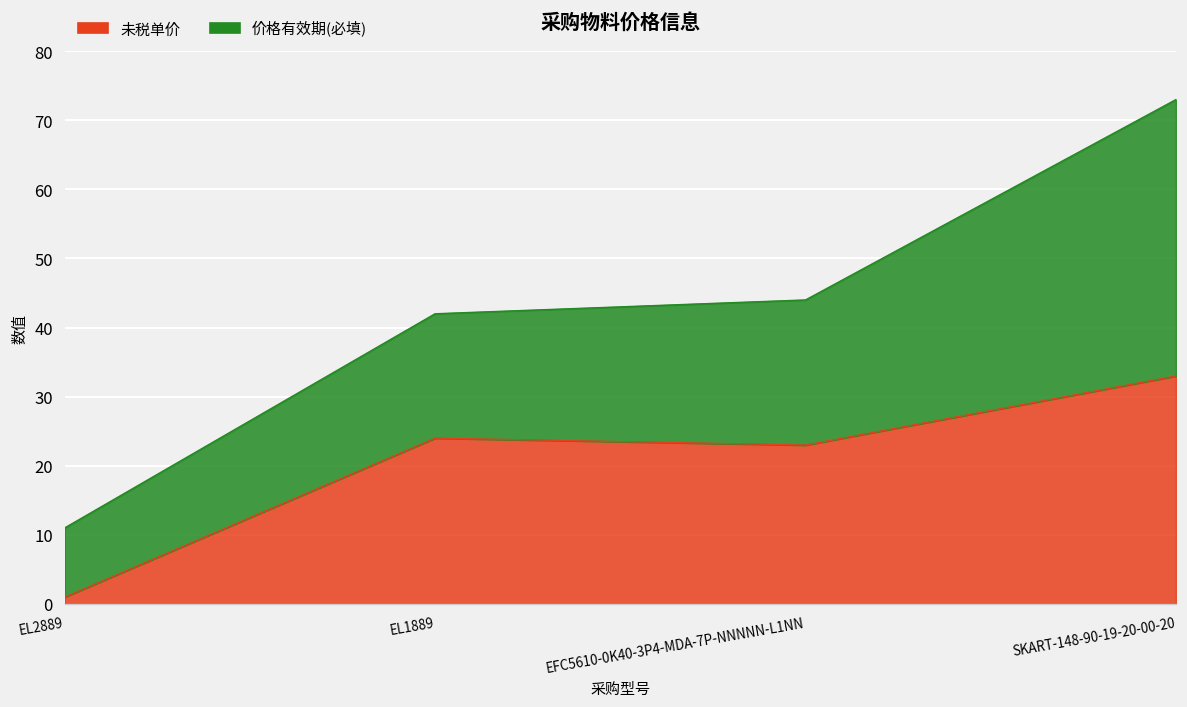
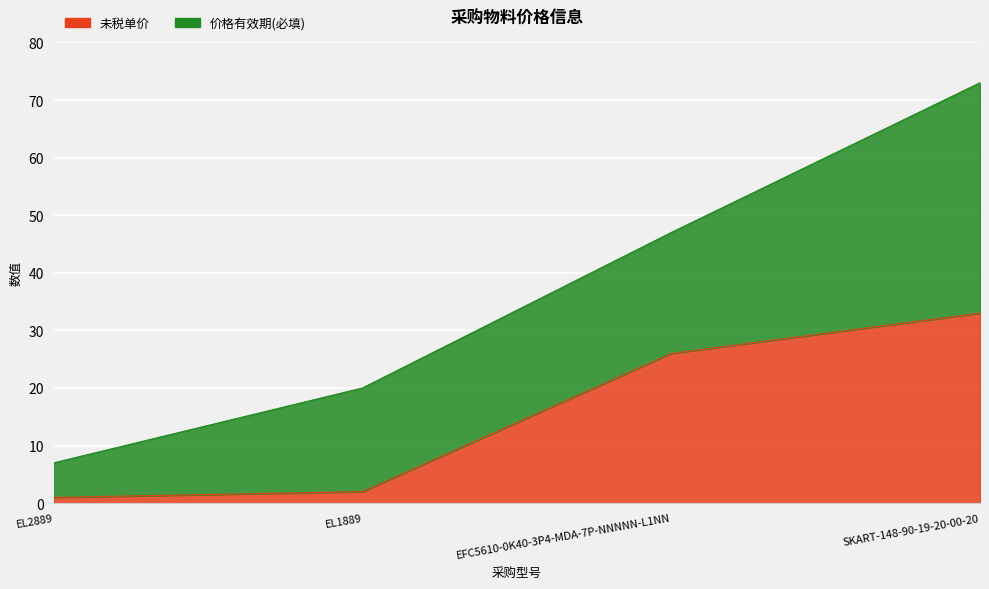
  {
    "未税单价": {
      "EL2889": 1,
-     "EL1889": 24,
-     "EFC5610-0K40-3P4-MDA-7P-NNNNN-L1NN": 23,
+     "EL1889": 2,
+     "EFC5610-0K40-3P4-MDA-7P-NNNNN-L1NN": 26,
      "SKART-148-90-19-20-00-20": 33
    },
    "价格有效期(必填)": {
-     "EL2889": 10,
+     "EL2889": 6,
      "EL1889": 18,
      "EFC5610-0K40-3P4-MDA-7P-NNNNN-L1NN": 21,
      "SKART-148-90-19-20-00-20": 40
    }
  }
